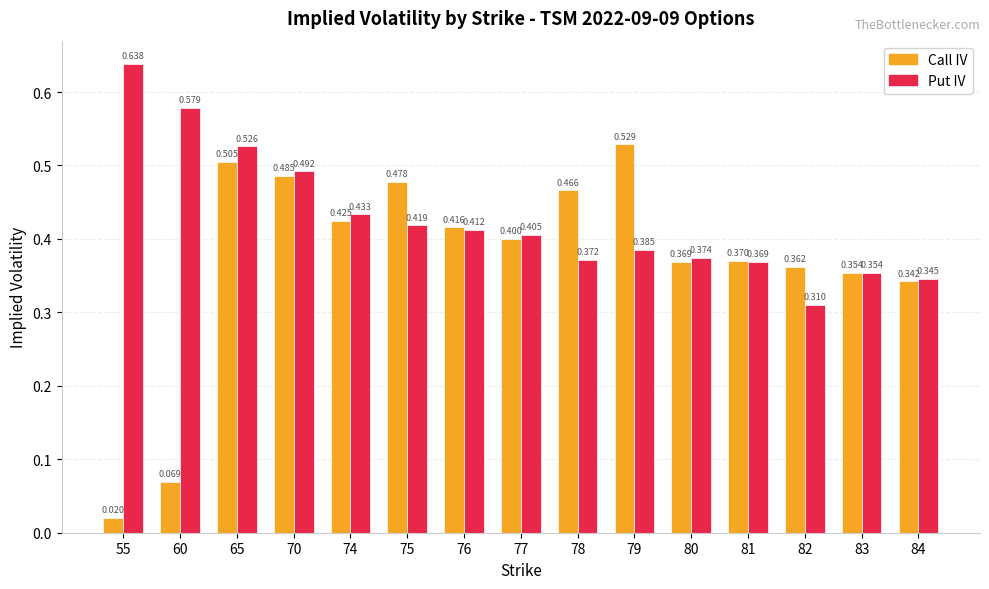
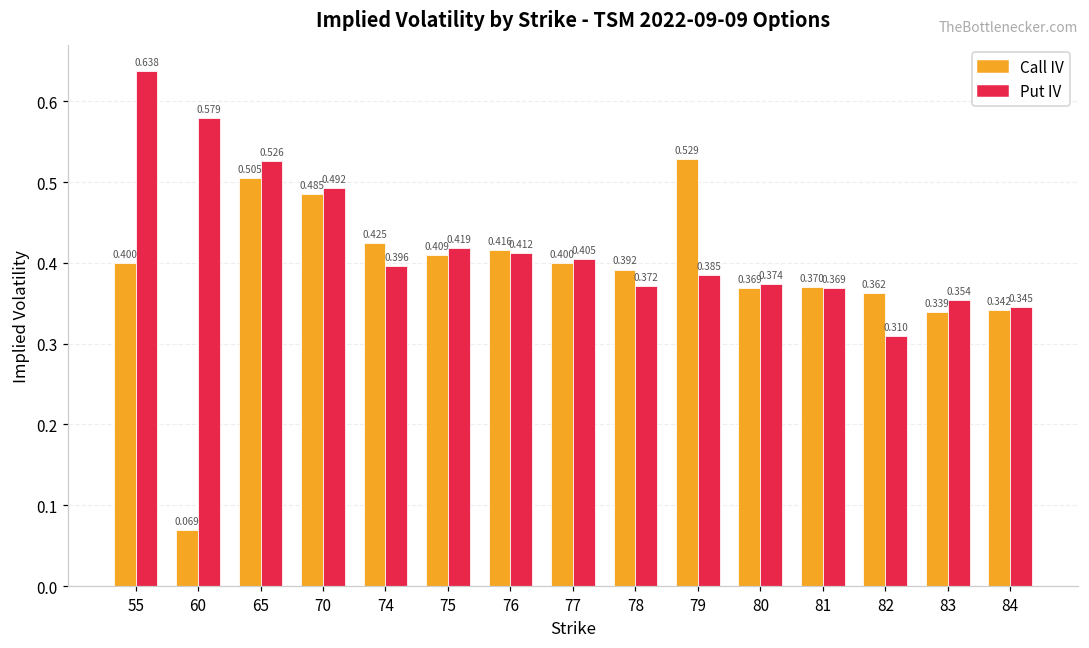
  {
    "Call IV": {
-     "55": 0.020,
+     "55": 0.400,
      "60": 0.069,
      "65": 0.505,
      "70": 0.485,
      "74": 0.425,
-     "75": 0.478,
+     "75": 0.409,
      "76": 0.416,
      "77": 0.400,
-     "78": 0.466,
+     "78": 0.392,
      "79": 0.529,
      "80": 0.369,
      "81": 0.370,
      "82": 0.362,
-     "83": 0.354,
+     "83": 0.339,
      "84": 0.342
    },
    "Put IV": {
      "55": 0.638,
      "60": 0.579,
      "65": 0.526,
      "70": 0.492,
-     "74": 0.433,
+     "74": 0.396,
      "75": 0.419,
      "76": 0.412,
      "77": 0.405,
      "78": 0.372,
      "79": 0.385,
      "80": 0.374,
      "81": 0.369,
      "82": 0.310,
      "83": 0.354,
      "84": 0.345
    }
  }
